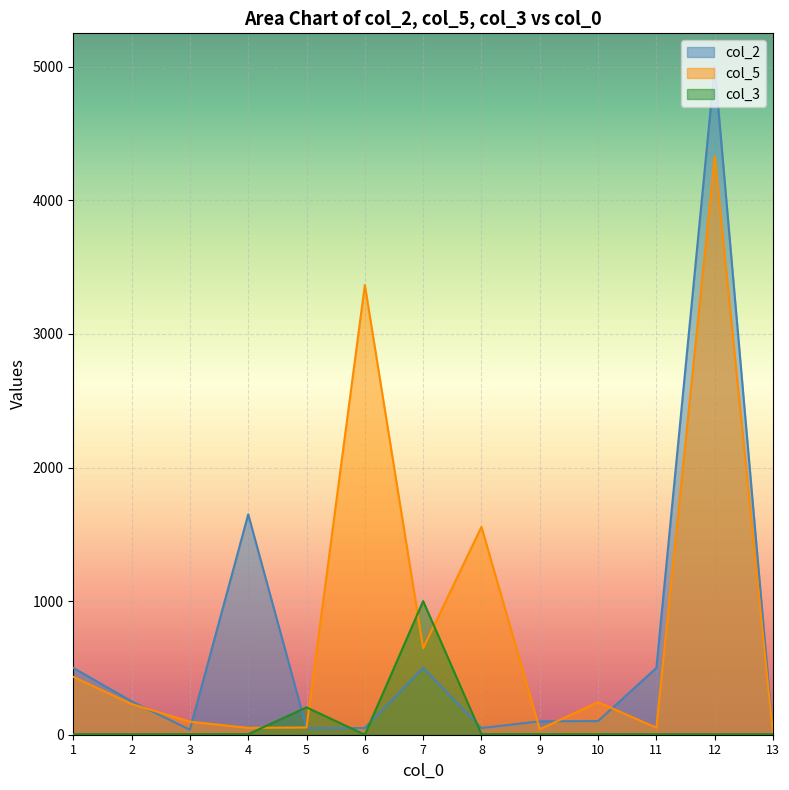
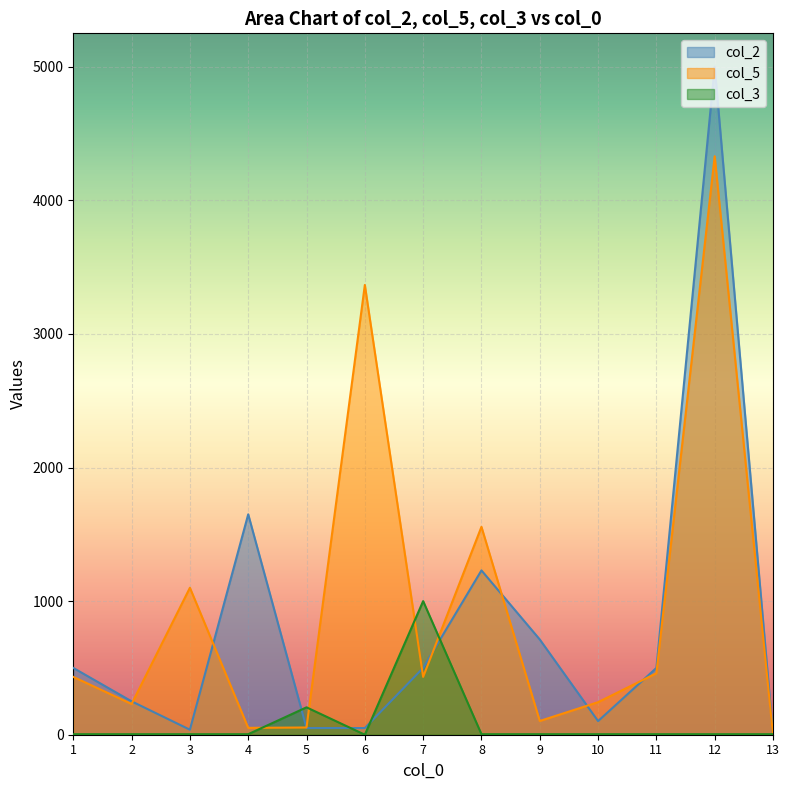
  {
    "col_2": {
      "1": 500,
      "2": 250,
      "3": 40,
      "4": 1650,
      "6": 50,
      "7": 500,
-     "8": 50,
-     "9": 100,
+     "8": 1230,
+     "9": 710,
      "10": 100,
      "11": 500
    },
    "col_5": {
      "1": 430,
      "2": 230,
-     "3": 100,
+     "3": 1100,
      "4": 50,
      "6": 3370,
-     "7": 650,
+     "7": 430,
      "8": 1560,
-     "9": 40,
+     "9": 100,
      "10": 240,
-     "11": 50,
+     "11": 460,
      "12": 4330
    },
    "col_3": {
      "1": 0,
      "2": 0,
      "3": 0,
      "4": 0,
      "5": 210,
      "6": 0,
      "7": 1000,
      "8": 0,
      "9": 0,
      "10": 0,
      "11": 0,
      "12": 0
    }
  }
